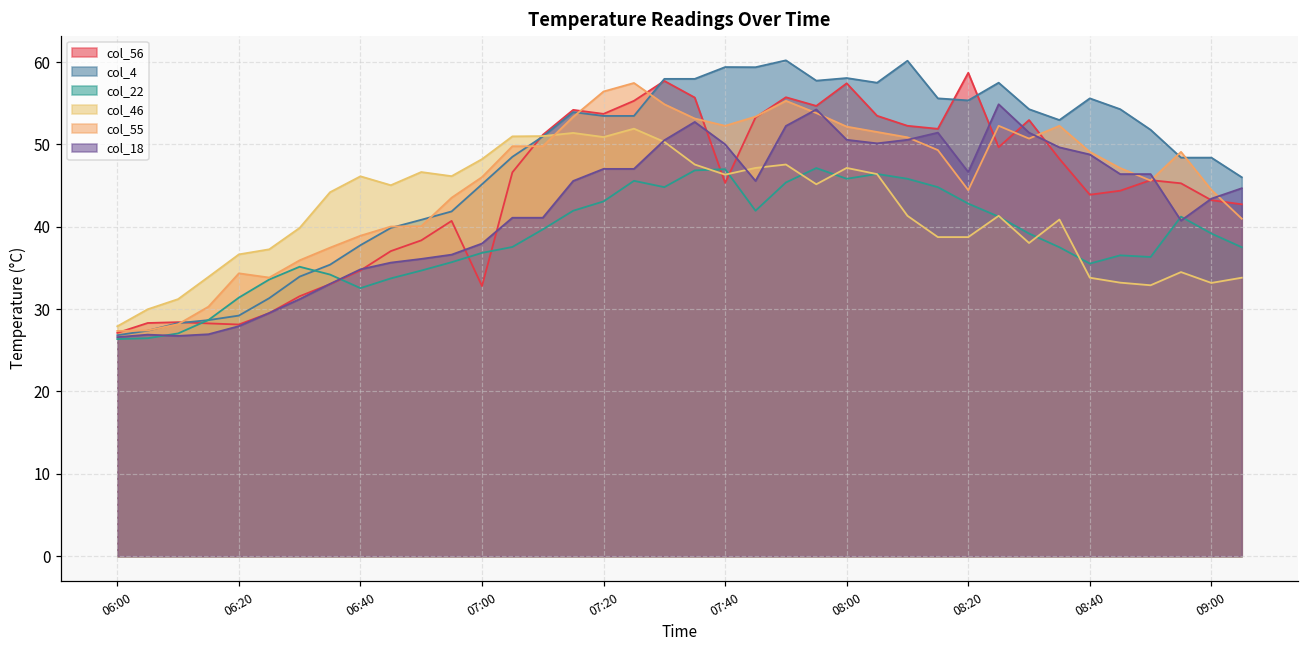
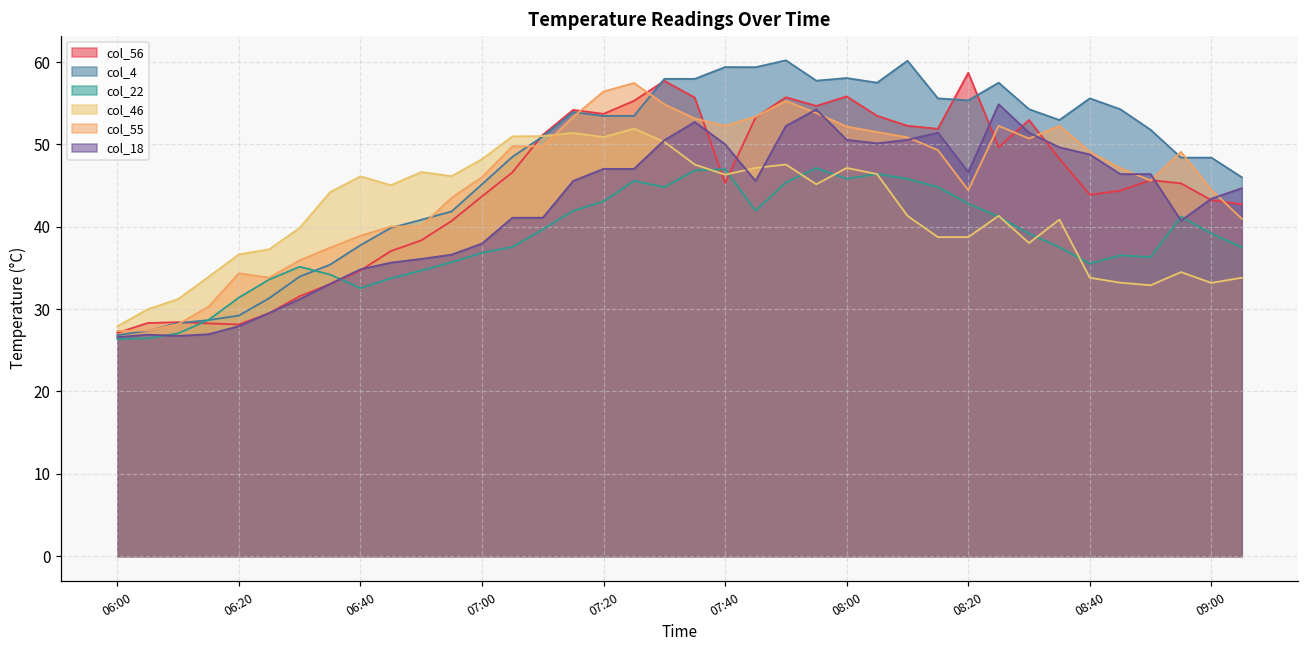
  {
    "col_56": {
-     "07:00": 33,
+     "07:00": 44,
      "07:40": 45,
-     "08:00": 57,
+     "08:00": 56,
      "08:20": 59,
      "08:40": 44
    }
  }
